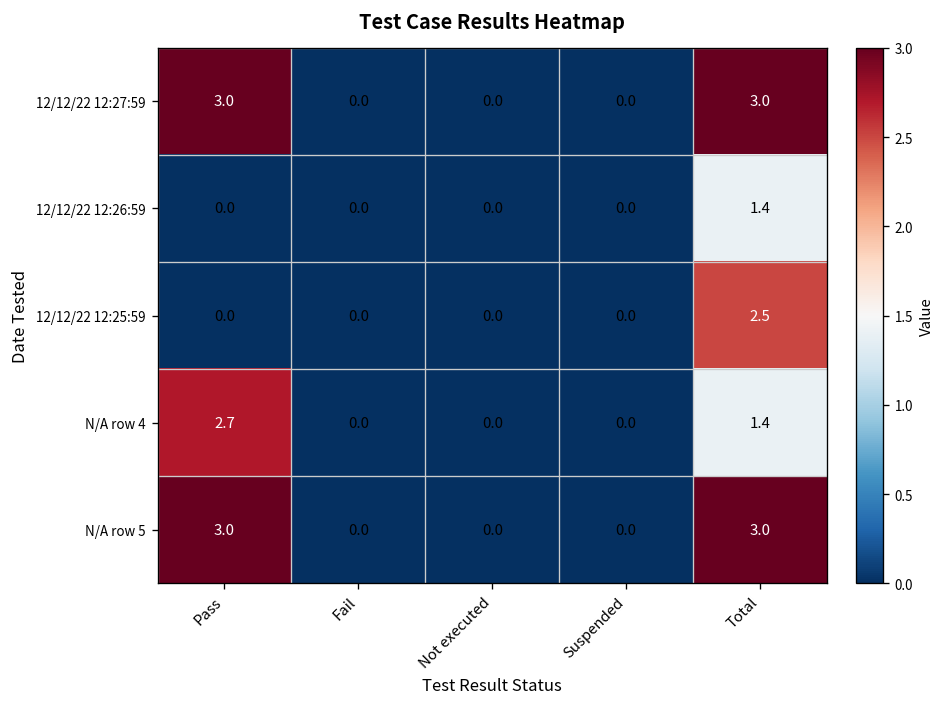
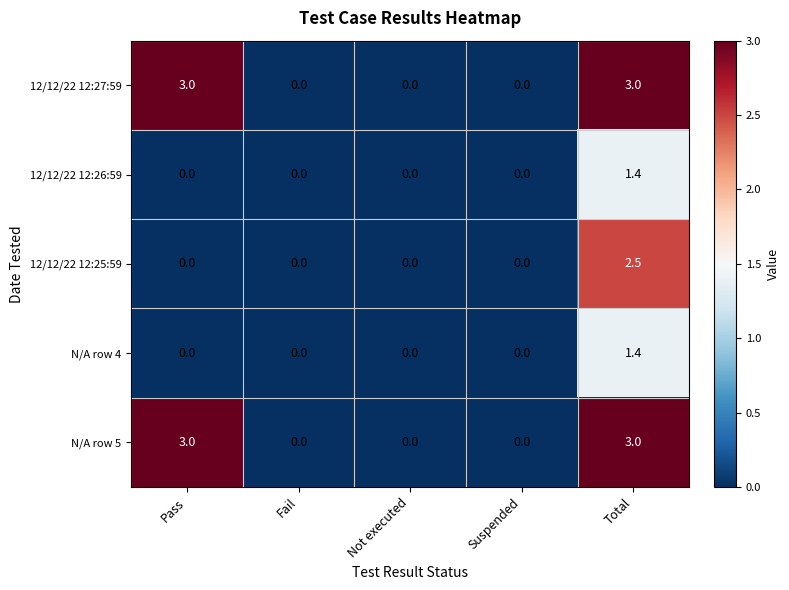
  {
    "12/12/22 12:27:59": {
      "Pass": 3.0,
      "Fail": 0.0,
      "Not executed": 0.0,
      "Suspended": 0.0,
      "Total": 3.0
    },
    "12/12/22 12:26:59": {
      "Pass": 0.0,
      "Fail": 0.0,
      "Not executed": 0.0,
      "Suspended": 0.0,
      "Total": 1.4
    },
    "12/12/22 12:25:59": {
      "Pass": 0.0,
      "Fail": 0.0,
      "Not executed": 0.0,
      "Suspended": 0.0,
      "Total": 2.5
    },
    "N/A row 4": {
-     "Pass": 2.7,
+     "Pass": 0.0,
      "Fail": 0.0,
      "Not executed": 0.0,
      "Suspended": 0.0,
      "Total": 1.4
    },
    "N/A row 5": {
      "Pass": 3.0,
      "Fail": 0.0,
      "Not executed": 0.0,
      "Suspended": 0.0,
      "Total": 3.0
    }
  }
